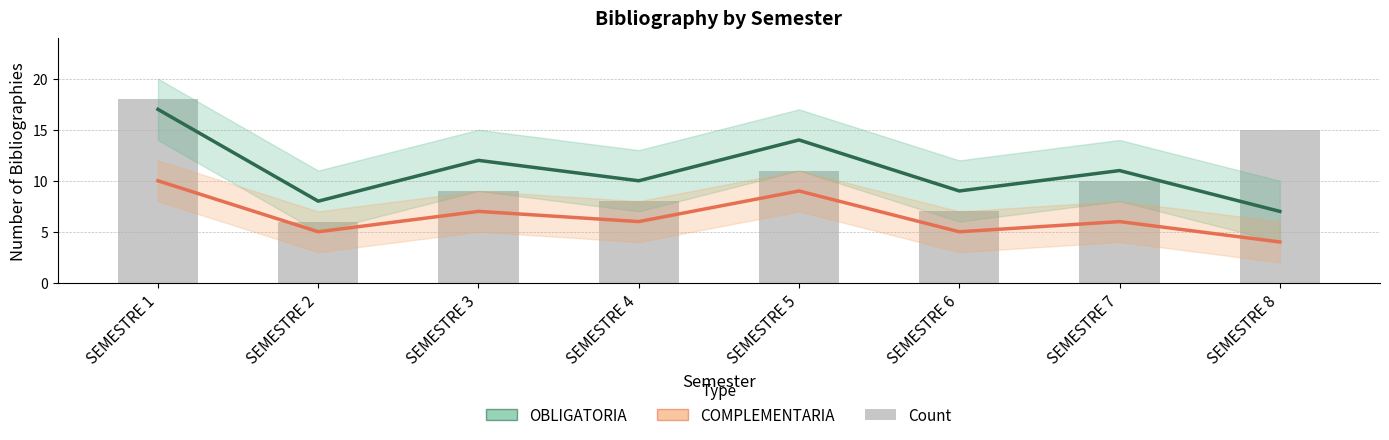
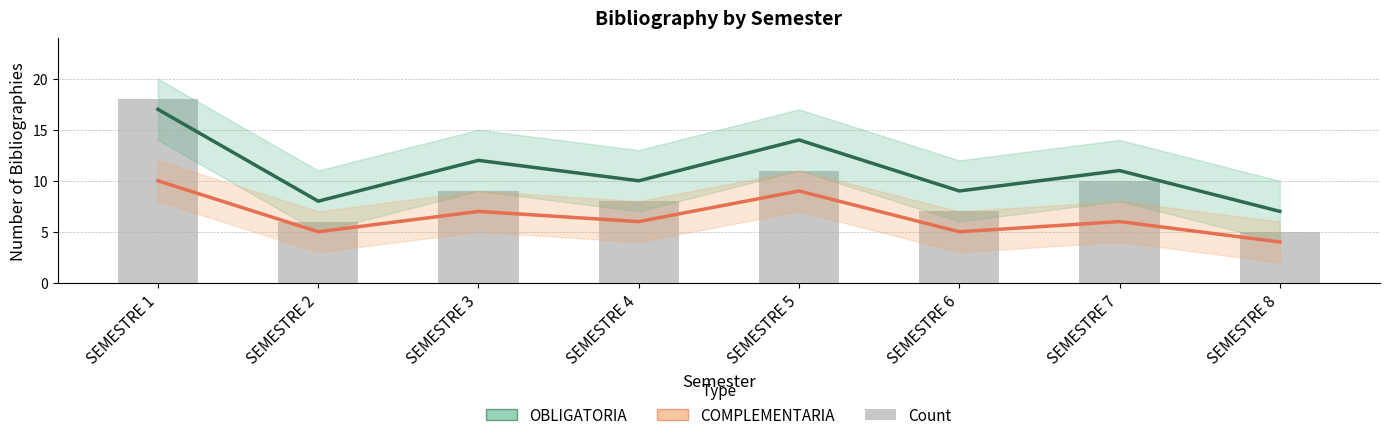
  {
    "Count": {
      "SEMESTRE 1": 18,
      "SEMESTRE 2": 6,
      "SEMESTRE 3": 9,
      "SEMESTRE 4": 8,
      "SEMESTRE 5": 11,
      "SEMESTRE 6": 7,
      "SEMESTRE 7": 10,
-     "SEMESTRE 8": 15
+     "SEMESTRE 8": 5
    }
  }
